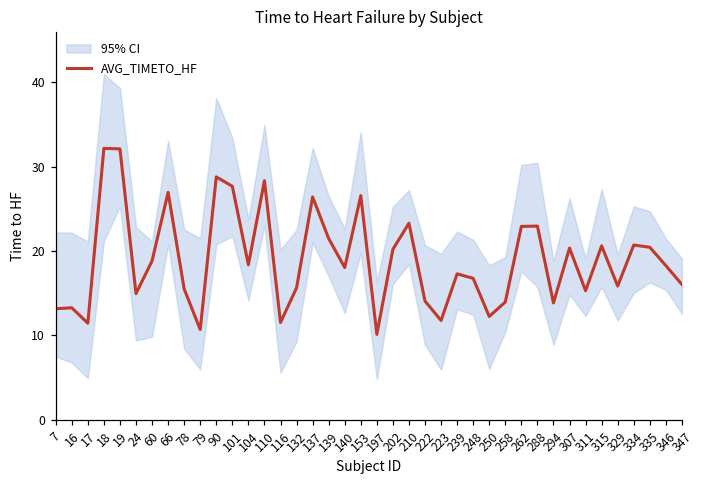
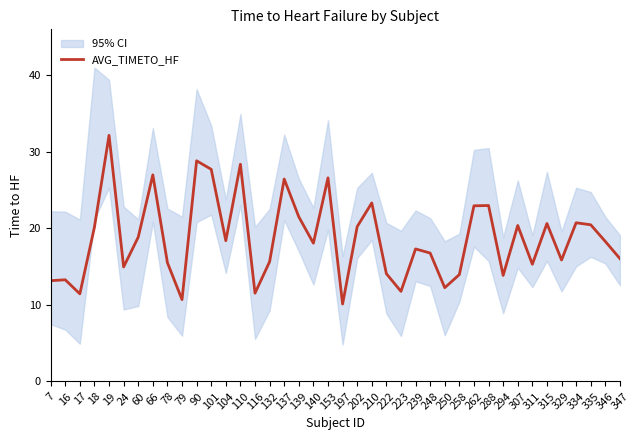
  {
    "AVG_TIMETO_HF": {
      "7": 13,
      "16": 13,
      "17": 11,
-     "18": 32,
+     "18": 20,
      "19": 32,
      "24": 15,
      "60": 19,
      "66": 27,
      "78": 15,
      "79": 11,
      "90": 29,
      "101": 28,
      "104": 18,
      "110": 28,
      "116": 12,
      "132": 16,
      "137": 26,
      "139": 21,
      "140": 18,
      "153": 27,
      "197": 10,
      "202": 20,
      "210": 23,
      "222": 14,
      "223": 12,
      "239": 17,
      "248": 17,
      "250": 12,
      "258": 14,
      "262": 23,
      "288": 23,
      "294": 14,
      "307": 20,
      "311": 15,
      "315": 21,
      "329": 16,
      "334": 21,
      "335": 20,
      "346": 18,
      "347": 16
    }
  }
